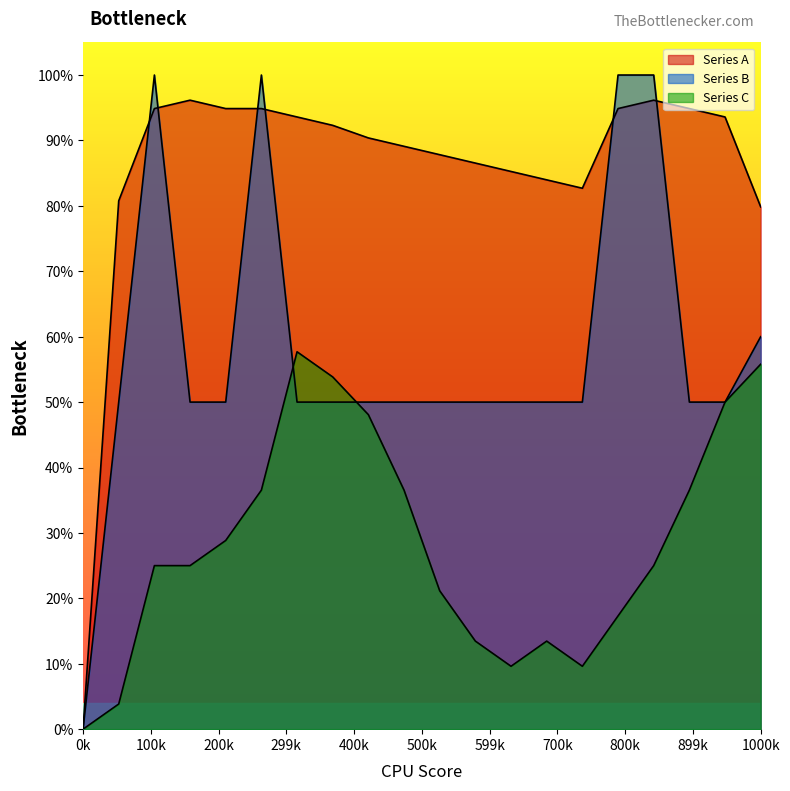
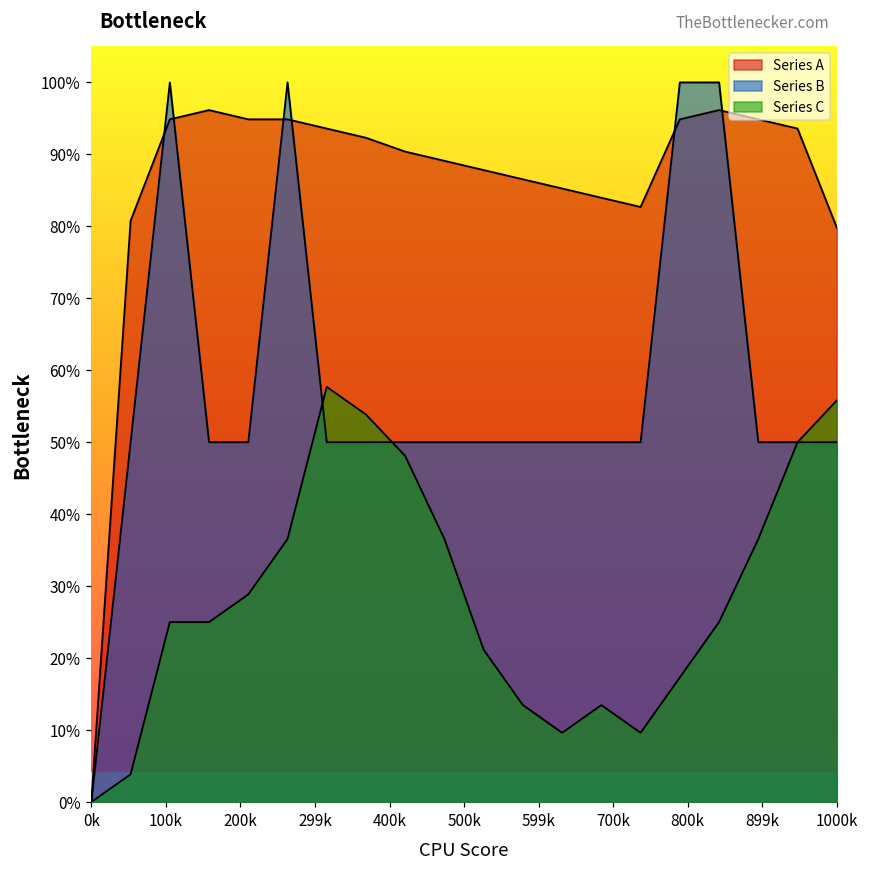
  {
    "Series A": {
      "1000k": "80%"
    },
    "Series B": {
-     "1000k": "60%"
+     "1000k": "50%"
    },
    "Series C": {
      "1000k": "56%"
    }
  }
